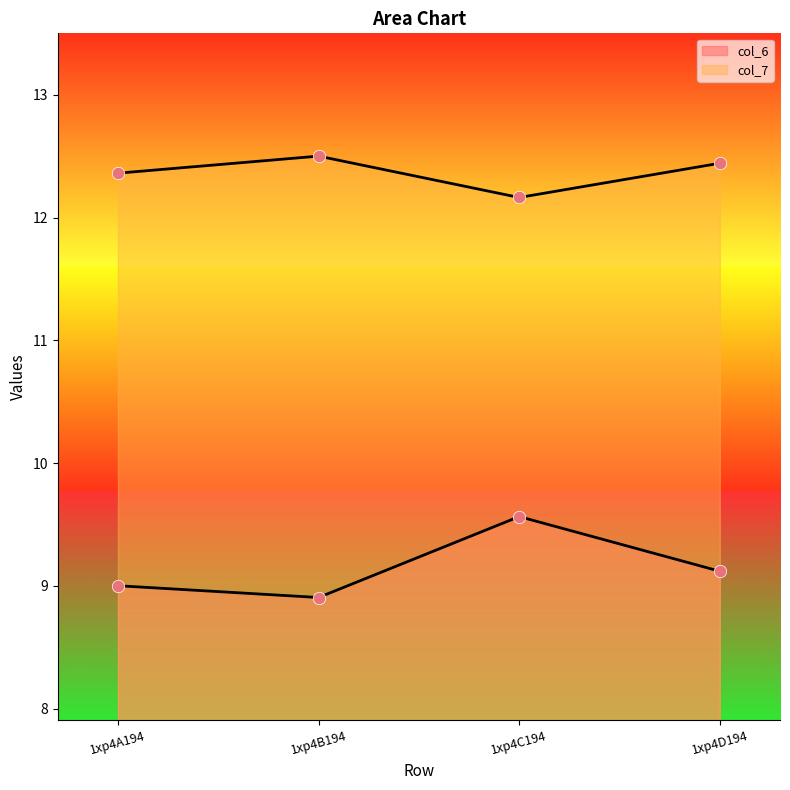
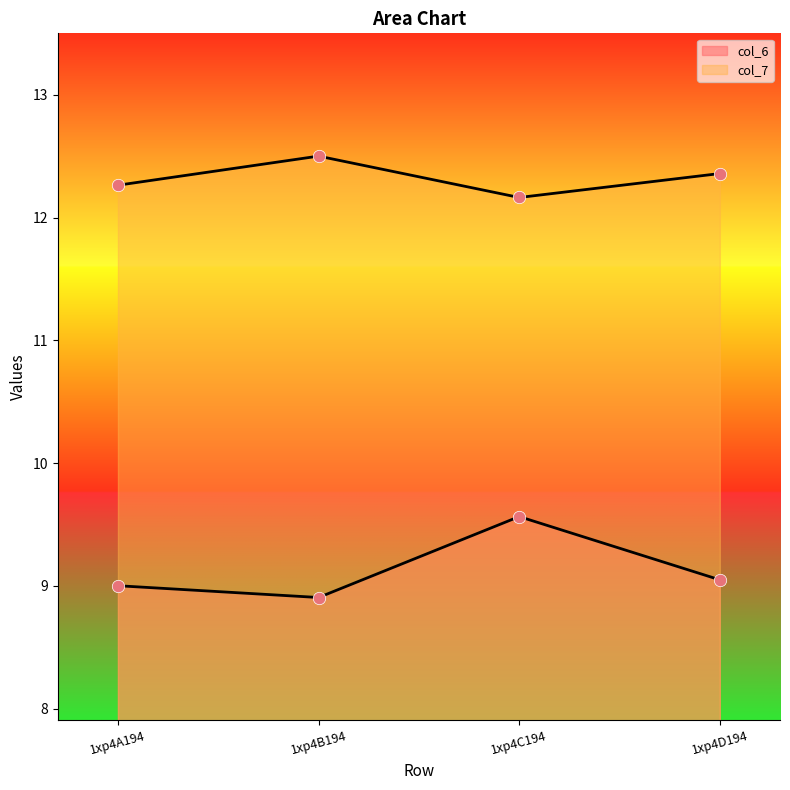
  {
    "col_6": {
      "1xp4A194": 9.00,
      "1xp4B194": 8.91,
      "1xp4C194": 9.57,
-     "1xp4D194": 9.12
+     "1xp4D194": 9.05
    },
    "col_7": {
-     "1xp4A194": 12.36,
+     "1xp4A194": 12.26,
      "1xp4B194": 12.50,
      "1xp4C194": 12.16,
-     "1xp4D194": 12.44
+     "1xp4D194": 12.36
    }
  }
